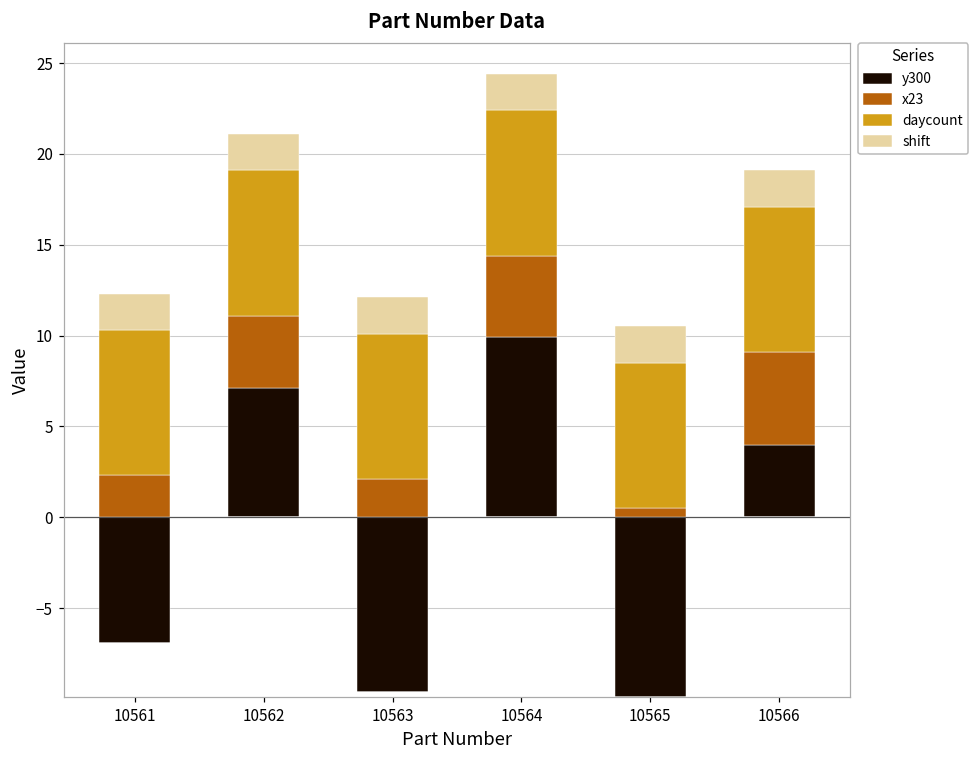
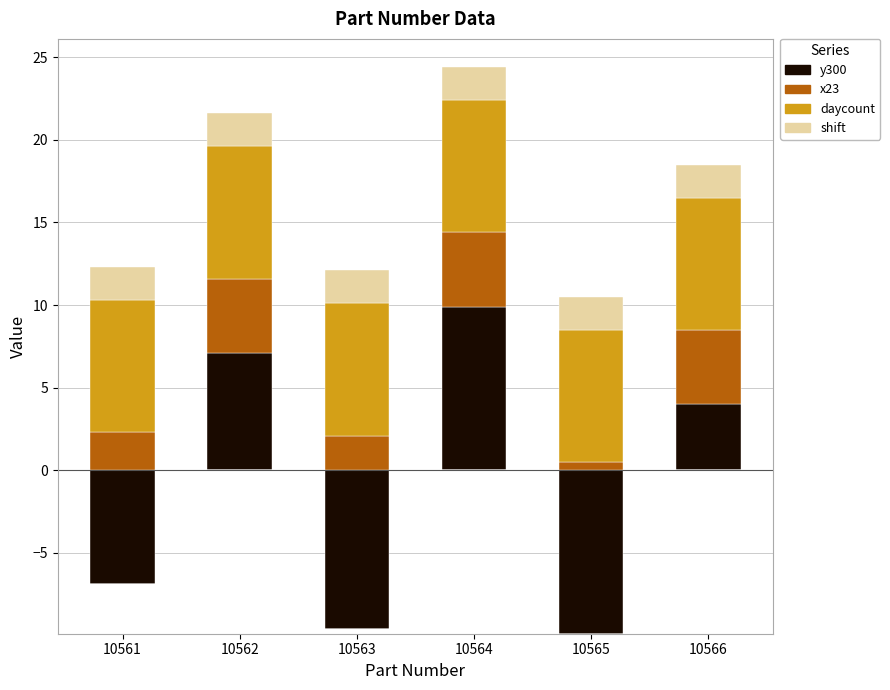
  {
    "x23": {
      "10561": 2.3,
-     "10562": 4.0,
+     "10562": 4.5,
      "10563": 2.1,
      "10564": 4.5,
      "10565": 0.5,
-     "10566": 5.1
+     "10566": 4.5
    },
    "daycount": {
      "10561": 8.0,
      "10562": 8.0,
      "10563": 8.0,
      "10564": 8.0,
      "10565": 8.0,
      "10566": 8.0
    },
    "shift": {
      "10561": 2.0,
      "10562": 2.0,
      "10563": 2.0,
      "10564": 2.0,
      "10565": 2.0,
      "10566": 2.0
    }
  }
